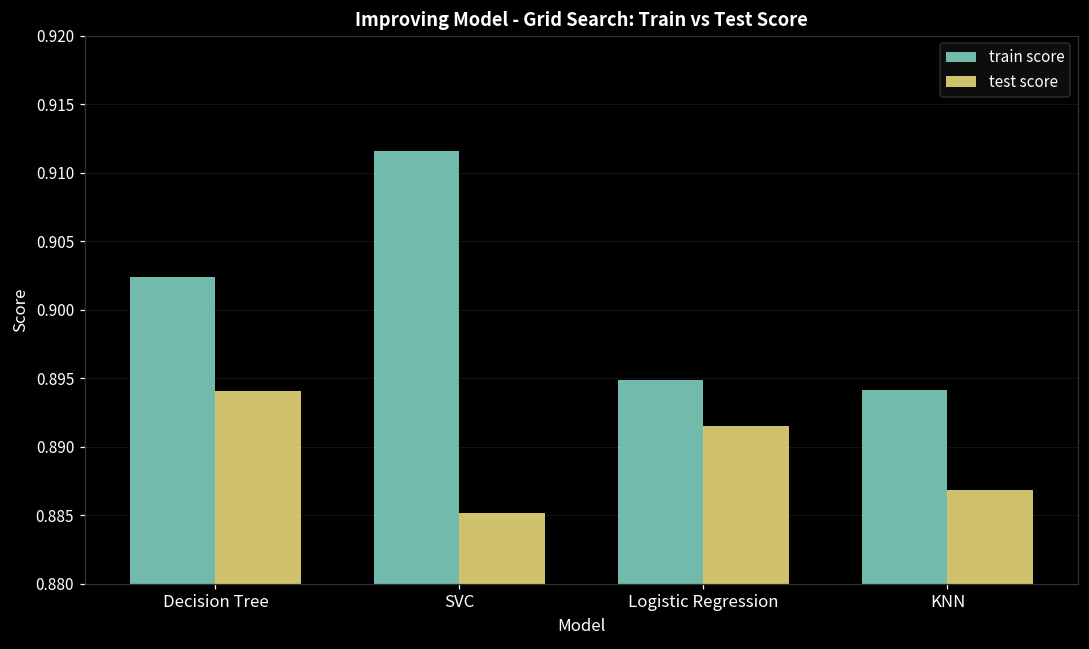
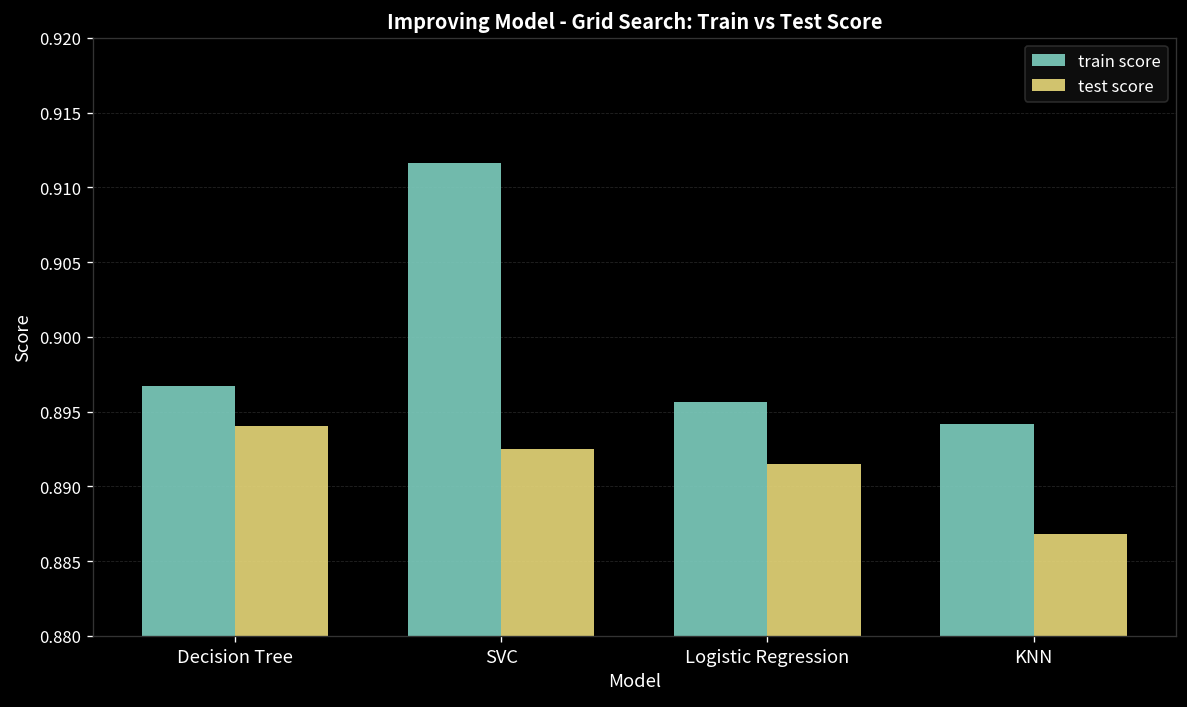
  {
    "train score": {
-     "Decision Tree": 0.9024,
+     "Decision Tree": 0.8967,
      "SVC": 0.9116,
-     "Logistic Regression": 0.8949,
+     "Logistic Regression": 0.8957,
      "KNN": 0.8941
    },
    "test score": {
      "Decision Tree": 0.8941,
-     "SVC": 0.8852,
+     "SVC": 0.8925,
      "Logistic Regression": 0.8915,
      "KNN": 0.8868
    }
  }
